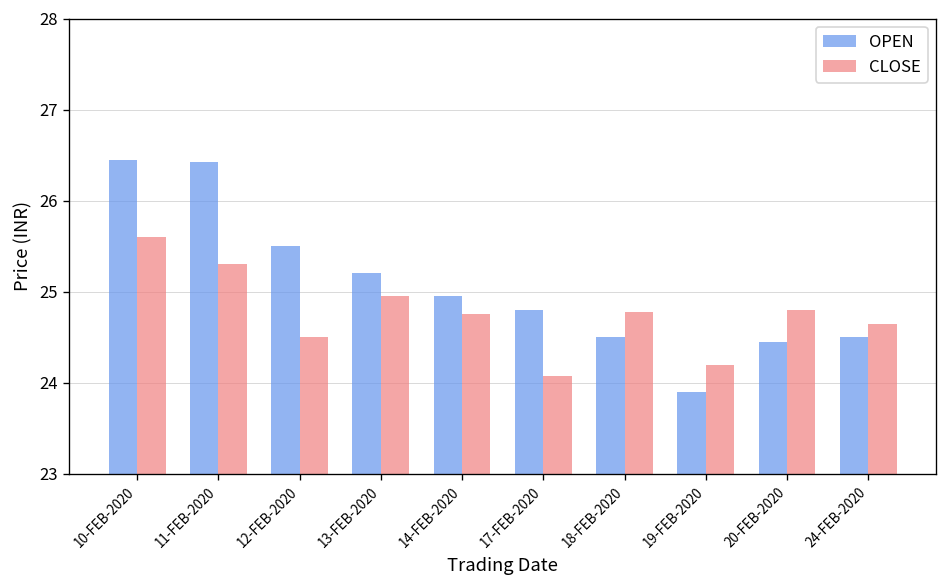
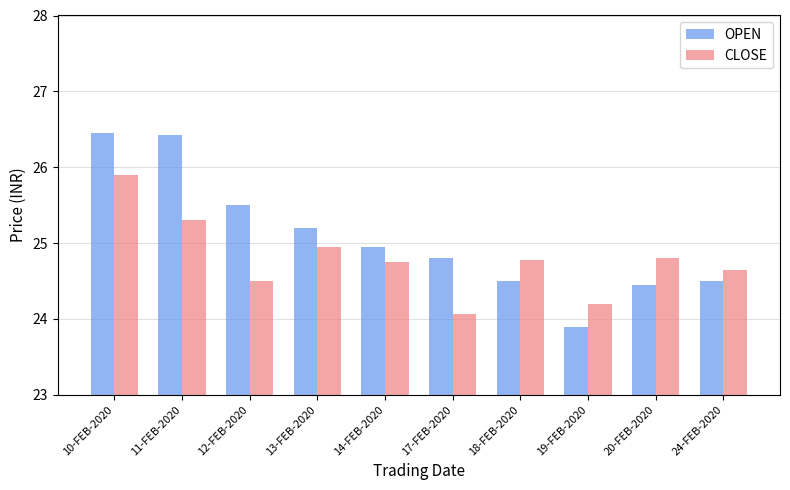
  {
    "OPEN": {
      "10-FEB-2020": 26.5,
      "11-FEB-2020": 26.4,
      "12-FEB-2020": 25.5,
      "13-FEB-2020": 25.2,
      "14-FEB-2020": 25.0,
      "17-FEB-2020": 24.8,
      "18-FEB-2020": 24.5,
      "19-FEB-2020": 23.9,
      "20-FEB-2020": 24.5,
      "24-FEB-2020": 24.5
    },
    "CLOSE": {
-     "10-FEB-2020": 25.6,
+     "10-FEB-2020": 25.9,
      "11-FEB-2020": 25.3,
      "12-FEB-2020": 24.5,
      "13-FEB-2020": 25.0,
      "14-FEB-2020": 24.8,
      "17-FEB-2020": 24.1,
      "18-FEB-2020": 24.8,
      "19-FEB-2020": 24.2,
      "20-FEB-2020": 24.8,
      "24-FEB-2020": 24.7
    }
  }
